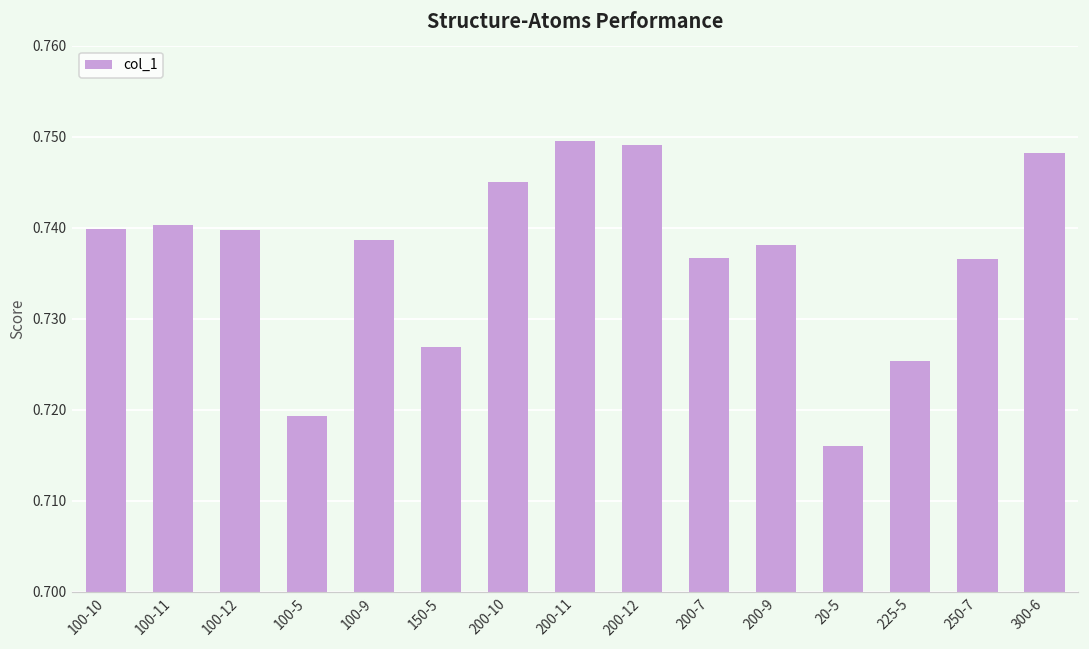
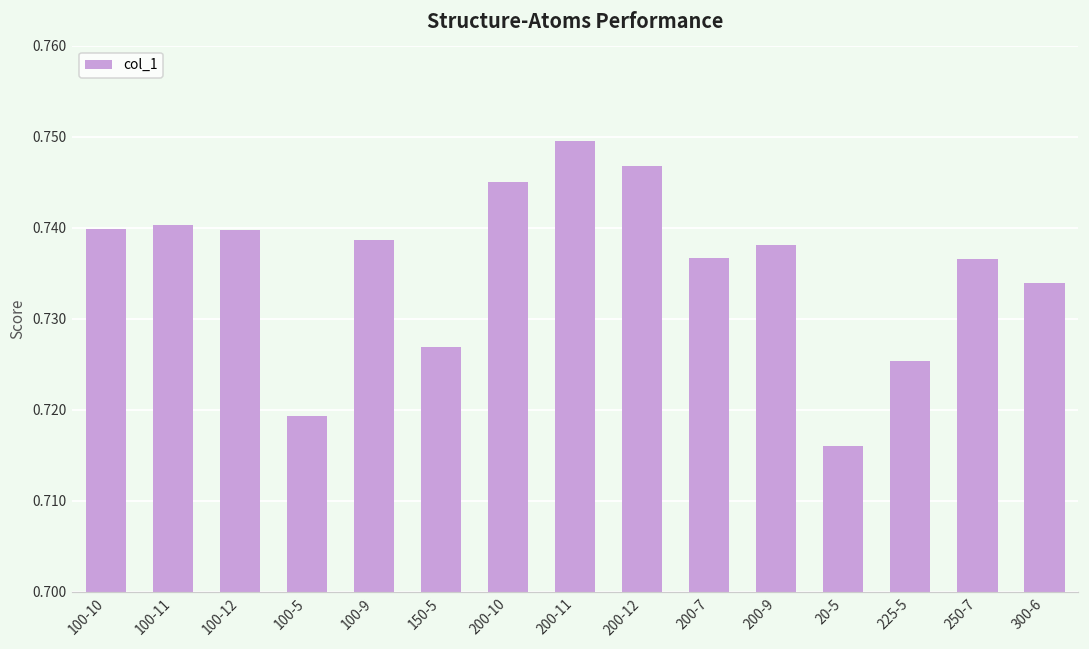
  {
    "100-10": 0.740,
    "100-11": 0.740,
    "100-12": 0.740,
    "100-5": 0.719,
    "100-9": 0.739,
    "150-5": 0.727,
    "200-10": 0.745,
    "200-11": 0.749,
-   "200-12": 0.749,
+   "200-12": 0.747,
    "200-7": 0.737,
    "200-9": 0.738,
    "20-5": 0.716,
    "225-5": 0.725,
    "250-7": 0.737,
-   "300-6": 0.748
+   "300-6": 0.734
  }
